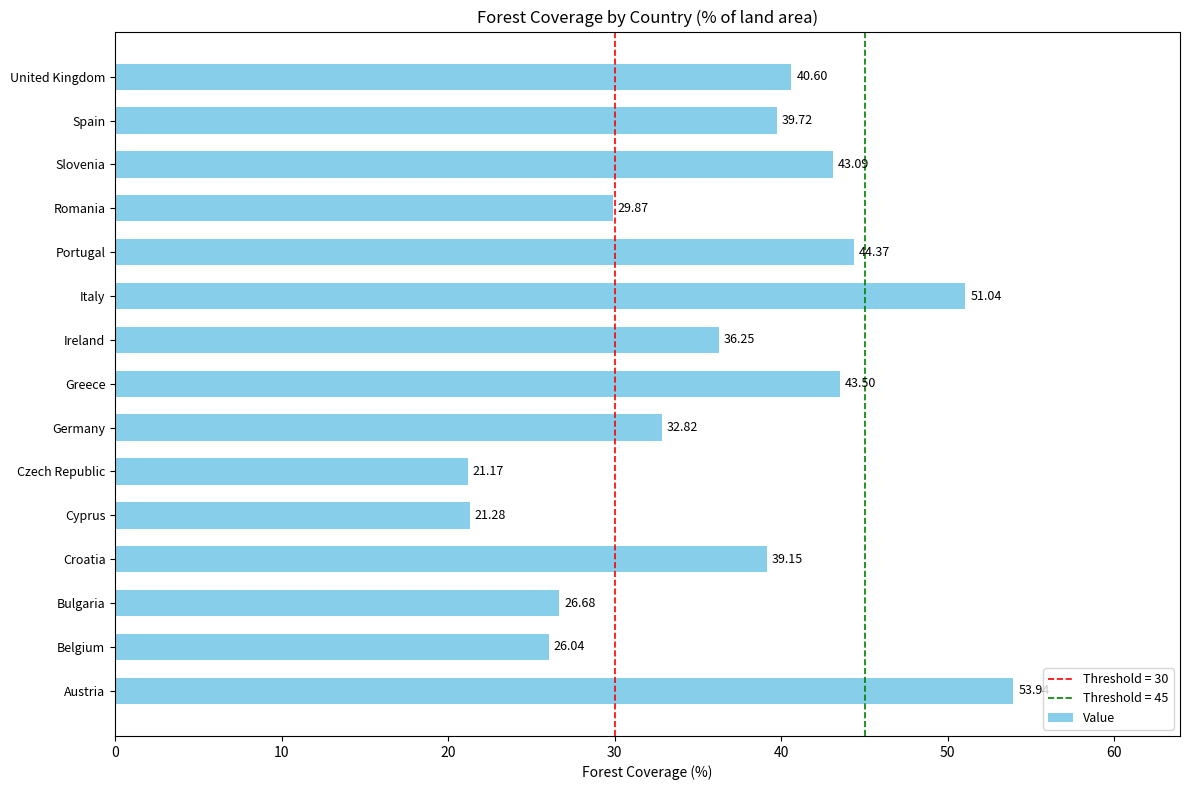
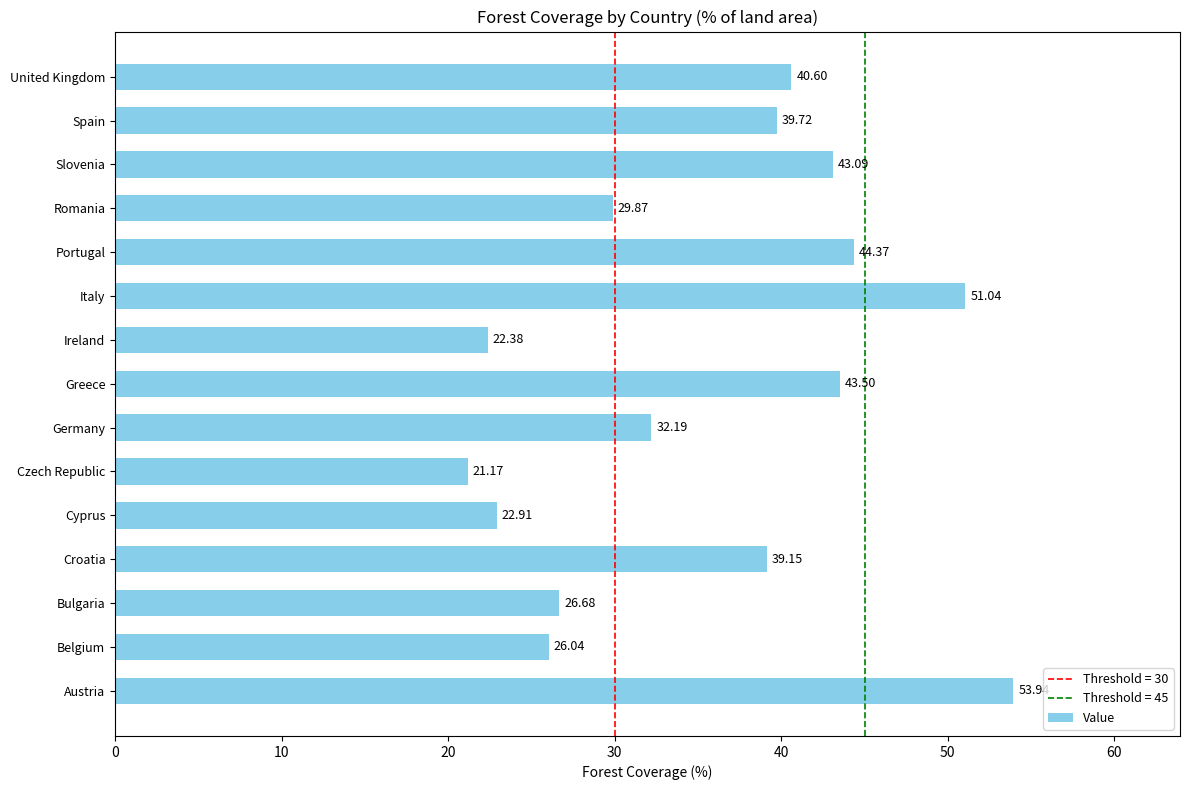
  {
    "United Kingdom": 40.60,
    "Spain": 39.72,
    "Slovenia": 43.09,
    "Romania": 29.87,
    "Portugal": 44.37,
    "Italy": 51.04,
-   "Ireland": 36.25,
+   "Ireland": 22.38,
    "Greece": 43.50,
-   "Germany": 32.82,
+   "Germany": 32.19,
    "Czech Republic": 21.17,
-   "Cyprus": 21.28,
+   "Cyprus": 22.91,
    "Croatia": 39.15,
    "Bulgaria": 26.68,
    "Belgium": 26.04
  }
